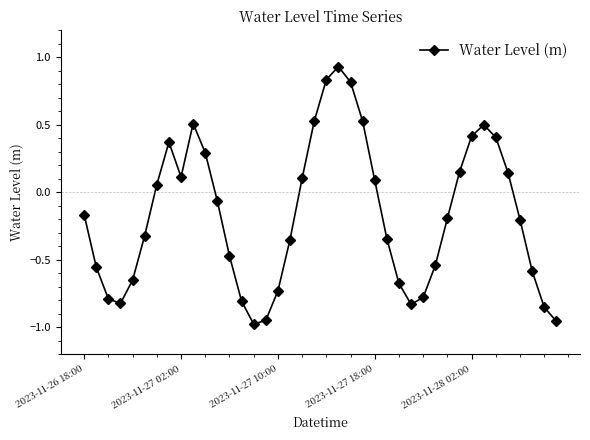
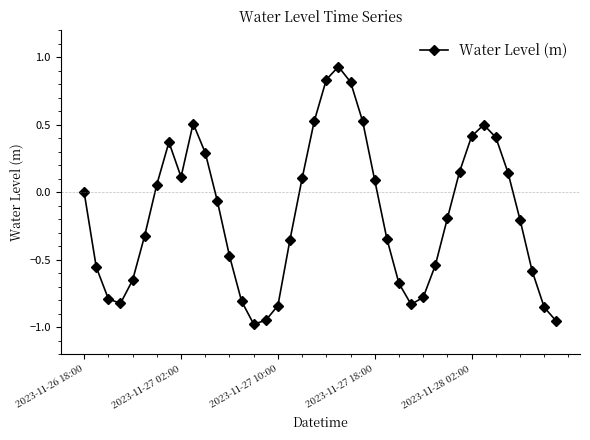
  {
-   "2023-11-26 18:00": -0.17,
+   "2023-11-26 18:00": 0.00,
    "2023-11-27 02:00": 0.11,
-   "2023-11-27 10:00": -0.73,
+   "2023-11-27 10:00": -0.84,
    "2023-11-27 18:00": 0.09,
    "2023-11-28 02:00": 0.42
  }
